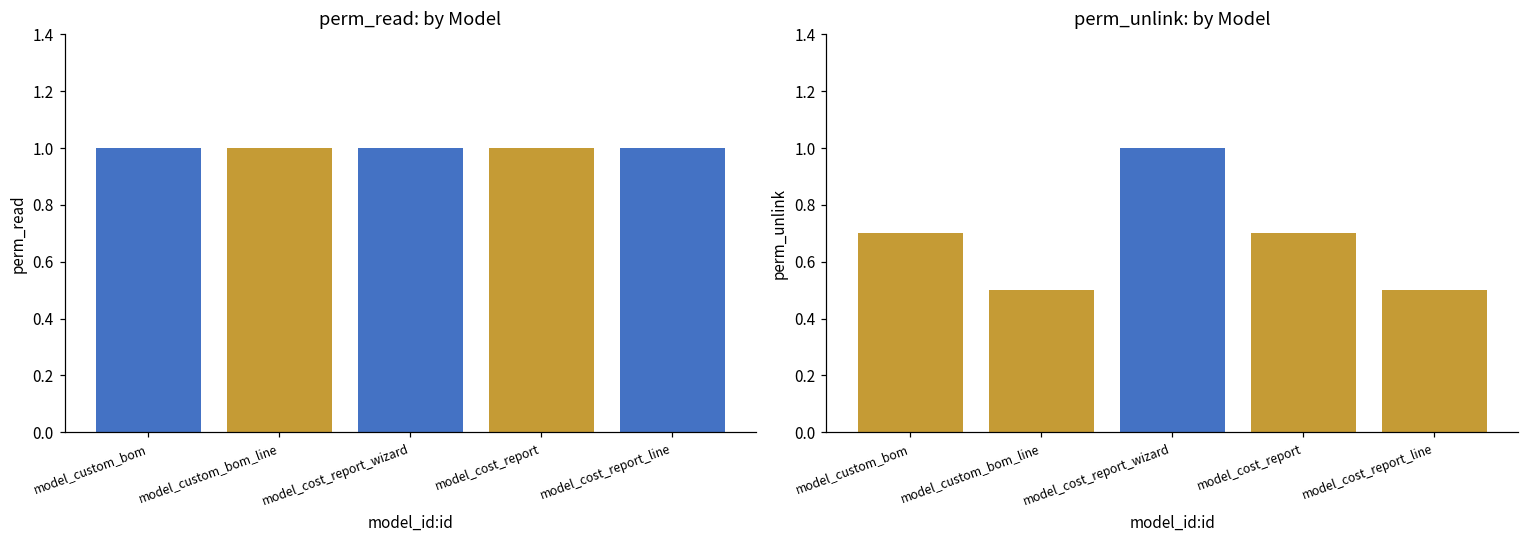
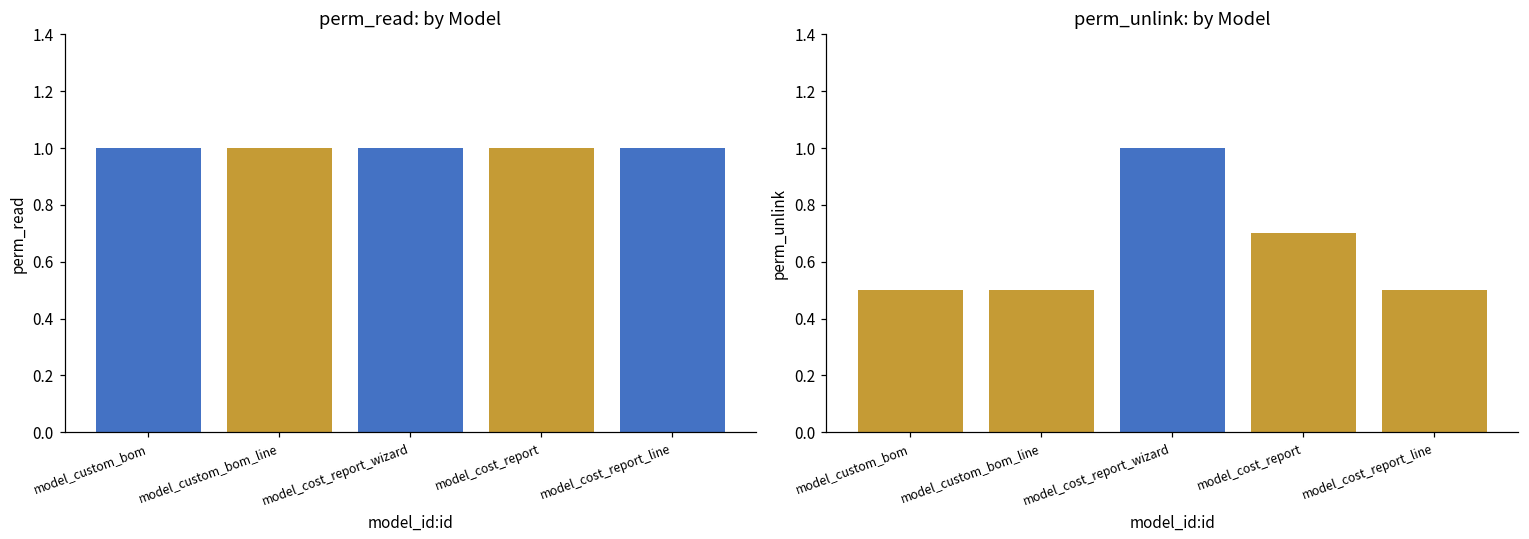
  {
    "perm_read: by Model": {
      "model_custom_bom": 1.00,
      "model_custom_bom_line": 1.00,
      "model_cost_report_wizard": 1.00,
      "model_cost_report": 1.00,
      "model_cost_report_line": 1.00
    },
    "perm_unlink: by Model": {
-     "model_custom_bom": 0.7,
+     "model_custom_bom": 0.5,
      "model_custom_bom_line": 0.5,
      "model_cost_report_wizard": 1.0,
      "model_cost_report": 0.7,
      "model_cost_report_line": 0.5
    }
  }
